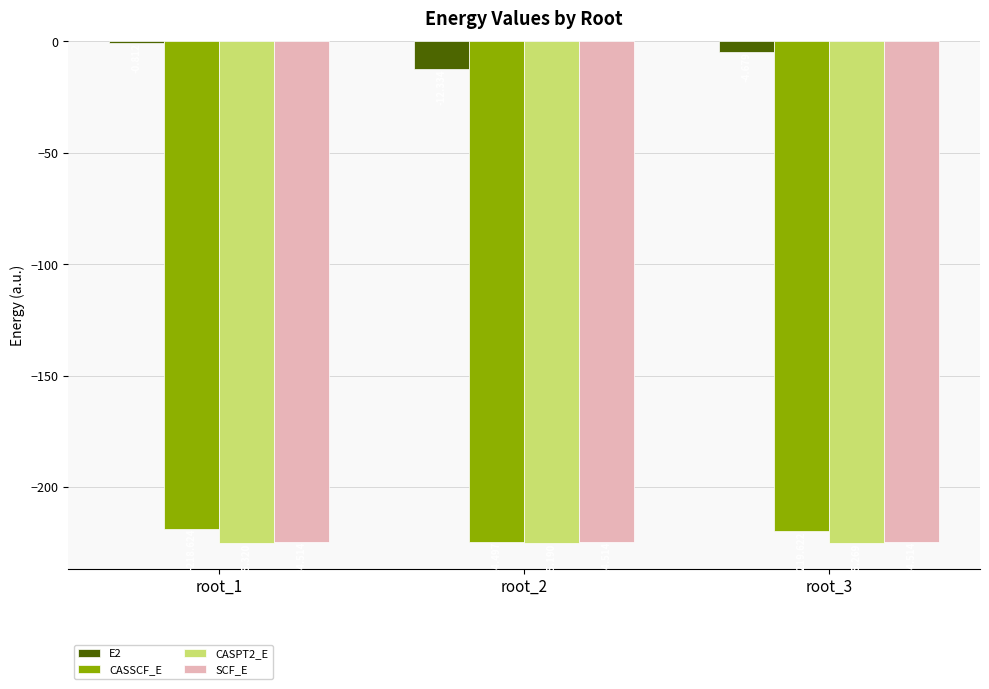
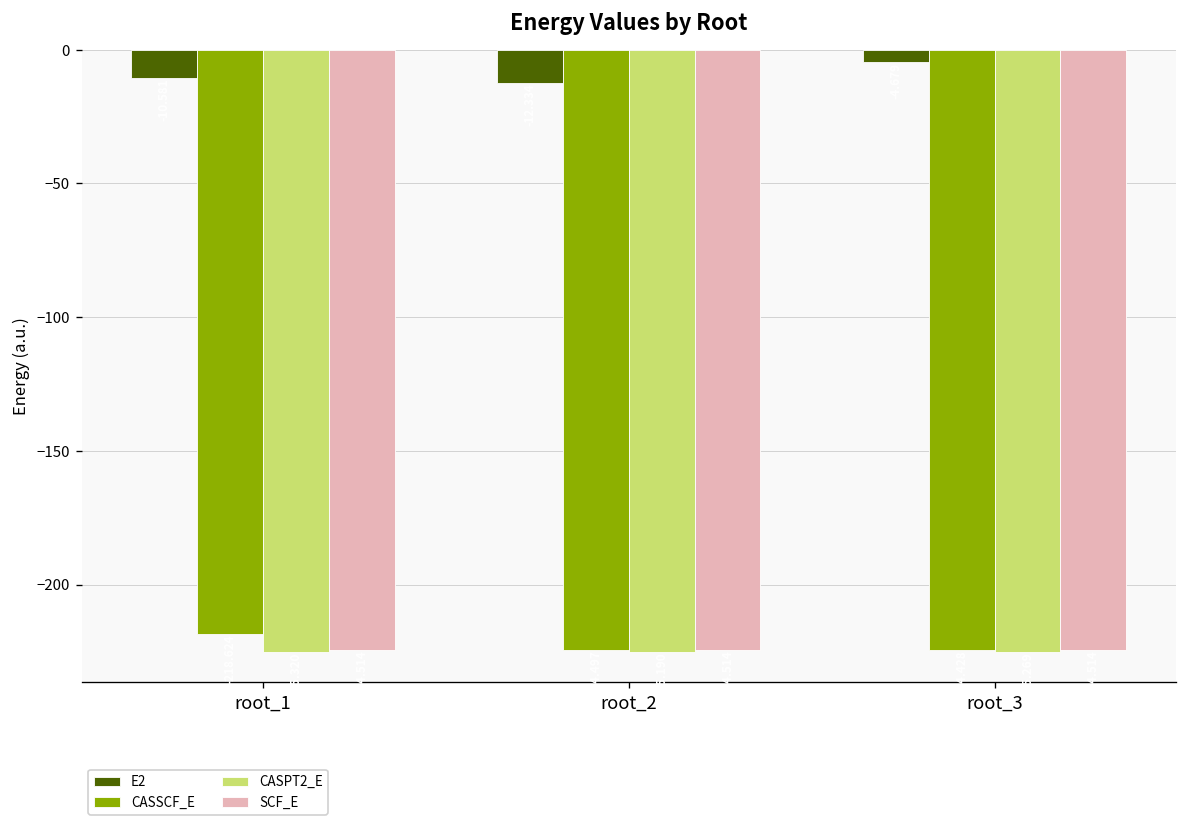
  {
    "E2": {
-     "root_1": -1,
+     "root_1": -11,
      "root_2": -12,
      "root_3": -5
    },
    "CASSCF_E": {
      "root_1": -219,
      "root_2": -224,
-     "root_3": -220
+     "root_3": -224
    },
    "CASPT2_E": {
      "root_1": -225,
      "root_2": -225,
      "root_3": -225
    },
    "SCF_E": {
      "root_1": -225,
      "root_2": -225,
      "root_3": -225
    }
  }
